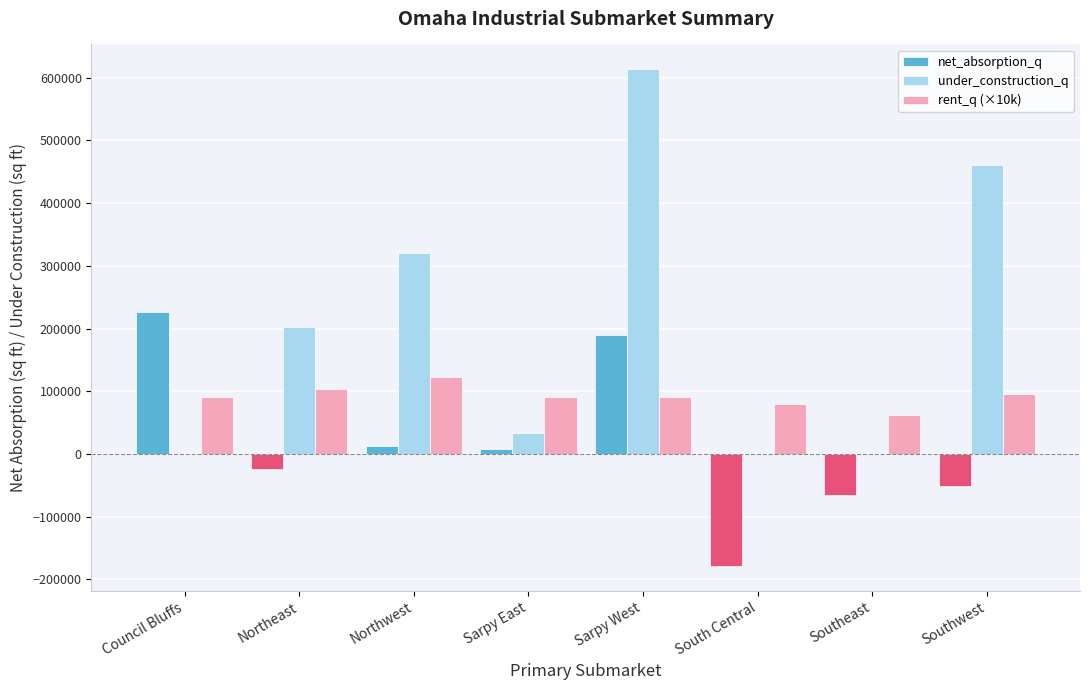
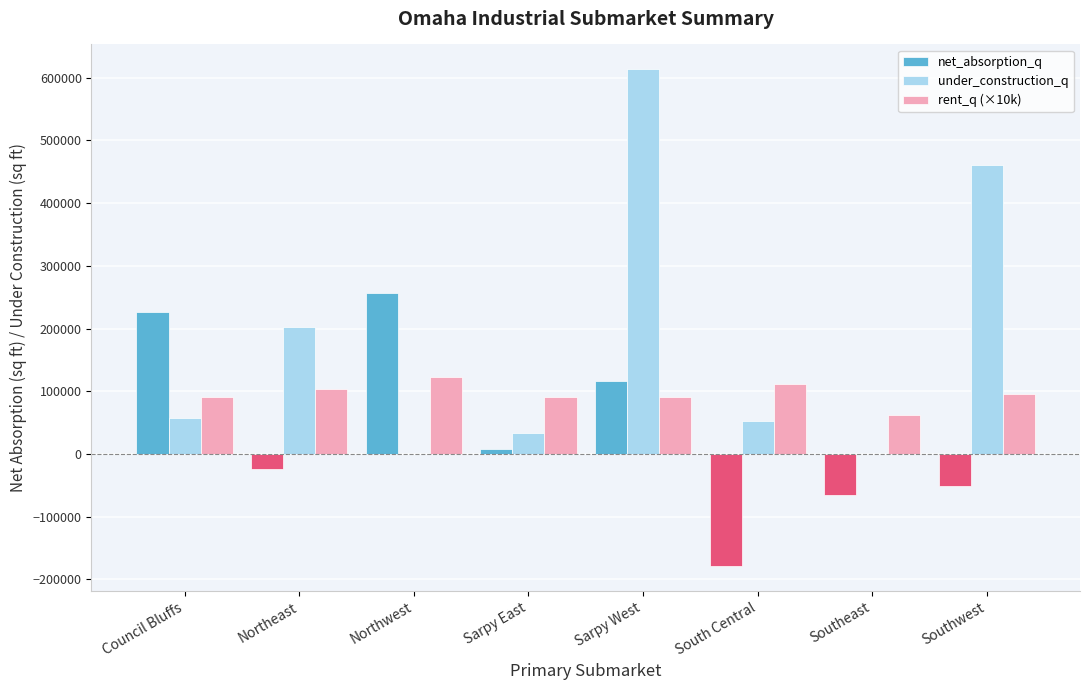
  {
    "net_absorption_q": {
      "Council Bluffs": 230000,
      "Northeast": -20000,
-     "Northwest": 10000,
+     "Northwest": 260000,
      "Sarpy East": 10000,
-     "Sarpy West": 190000,
+     "Sarpy West": 120000,
      "South Central": -180000,
      "Southeast": -70000,
      "Southwest": -50000
    },
    "under_construction_q": {
-     "Council Bluffs": 0,
+     "Council Bluffs": 60000,
      "Northeast": 200000,
-     "Northwest": 320000,
+     "Northwest": 0,
      "Sarpy East": 30000,
      "Sarpy West": 610000,
-     "South Central": 0,
+     "South Central": 50000,
      "Southeast": 0,
      "Southwest": 460000
    },
    "rent_q (×10k)": {
      "Council Bluffs": 90000,
      "Northeast": 100000,
      "Northwest": 120000,
      "Sarpy East": 90000,
      "Sarpy West": 90000,
-     "South Central": 80000,
+     "South Central": 110000,
      "Southeast": 60000,
      "Southwest": 100000
    }
  }
